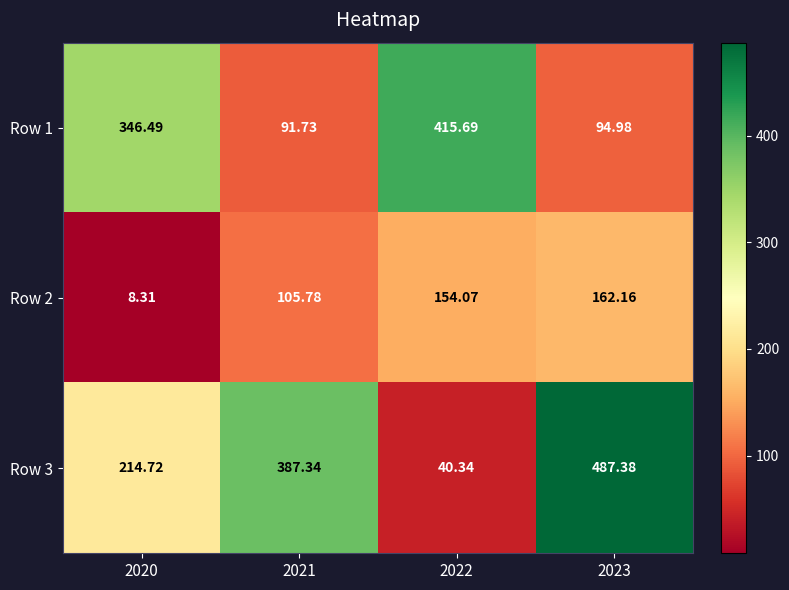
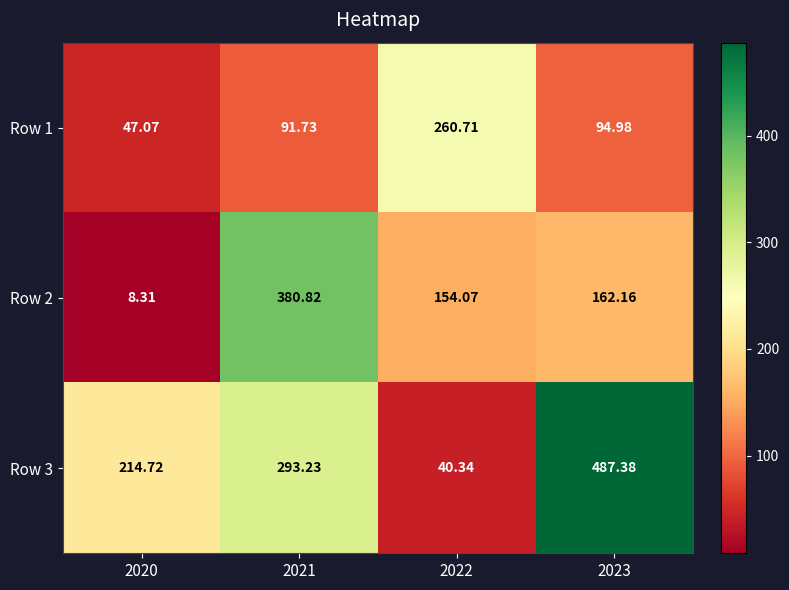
  {
    "Row 1": {
-     "2020": 346.49,
+     "2020": 47.07,
      "2021": 91.73,
-     "2022": 415.69,
+     "2022": 260.71,
      "2023": 94.98
    },
    "Row 2": {
      "2020": 8.31,
-     "2021": 105.78,
+     "2021": 380.82,
      "2022": 154.07,
      "2023": 162.16
    },
    "Row 3": {
      "2020": 214.72,
-     "2021": 387.34,
+     "2021": 293.23,
      "2022": 40.34,
      "2023": 487.38
    }
  }
